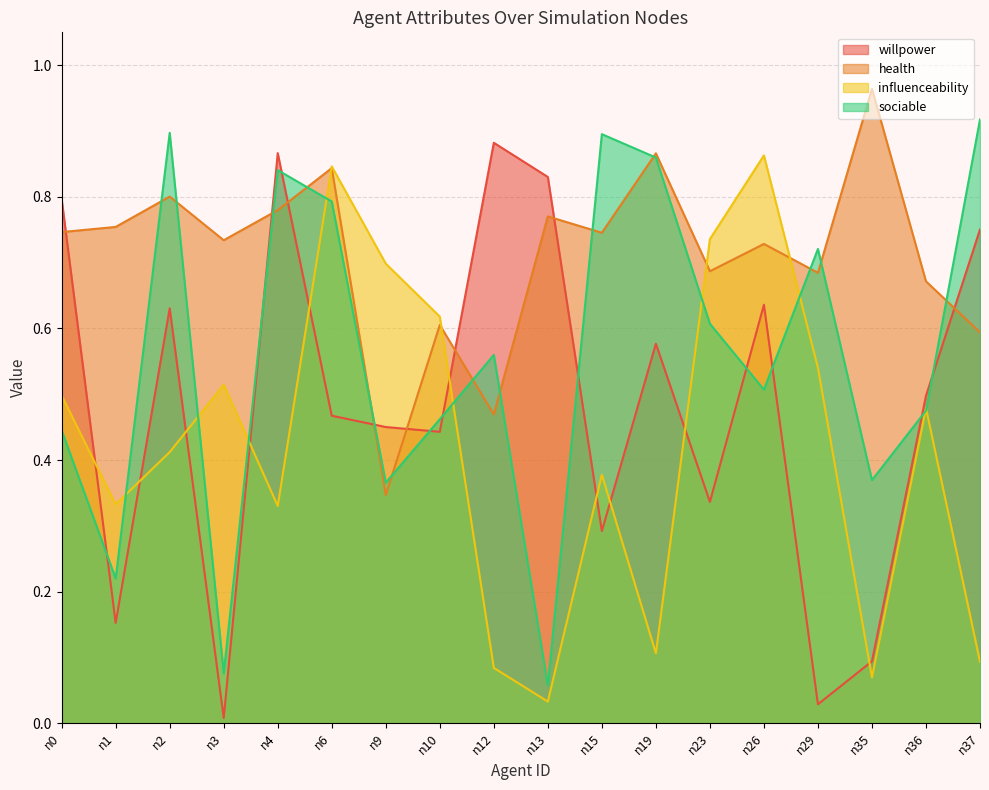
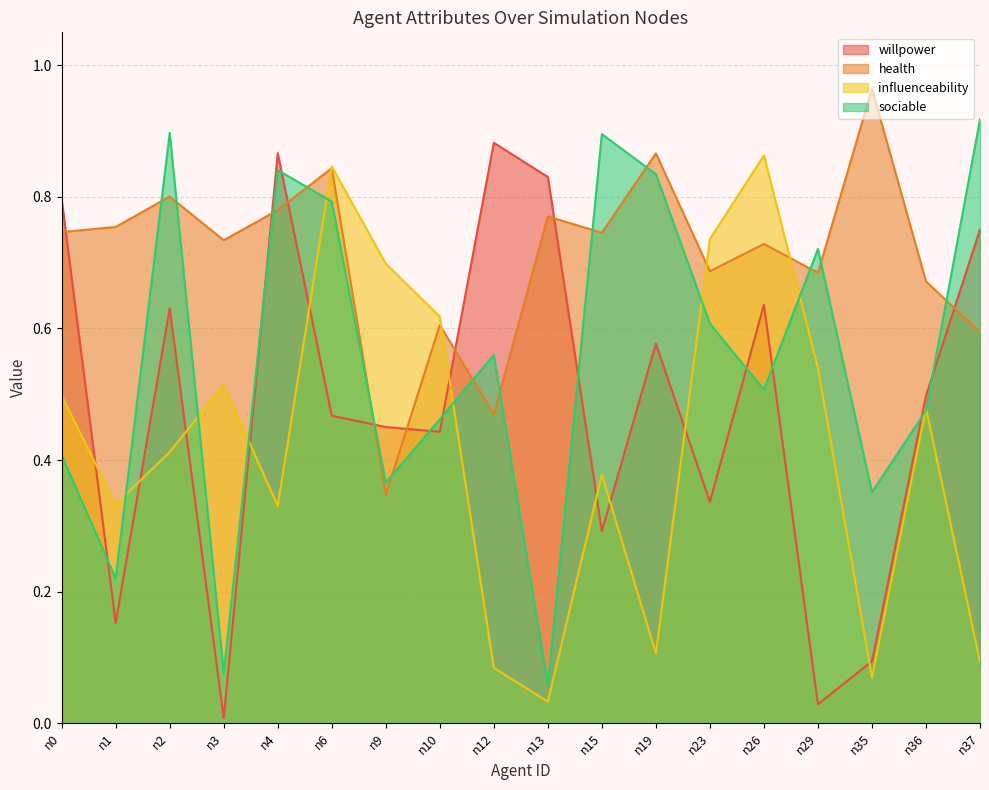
  {
    "influenceability": {
      "n0": 0.50,
      "n1": 0.33,
      "n2": 0.41,
      "n3": 0.51,
      "n4": 0.33,
      "n9": 0.70,
      "n10": 0.62,
      "n12": 0.08,
      "n13": 0.03,
      "n15": 0.38,
      "n19": 0.11,
      "n23": 0.74,
      "n26": 0.86,
      "n29": 0.54,
      "n35": 0.07,
      "n36": 0.48,
      "n37": 0.09
    },
    "sociable": {
-     "n0": 0.45,
+     "n0": 0.41,
      "n1": 0.22,
      "n2": 0.90,
      "n3": 0.08,
      "n4": 0.84,
      "n6": 0.79,
      "n9": 0.37,
      "n10": 0.46,
      "n12": 0.56,
      "n13": 0.06,
      "n15": 0.90,
-     "n19": 0.86,
+     "n19": 0.83,
      "n23": 0.61,
      "n26": 0.51,
      "n29": 0.72,
-     "n35": 0.37,
+     "n35": 0.35,
      "n36": 0.47,
      "n37": 0.92
    }
  }
